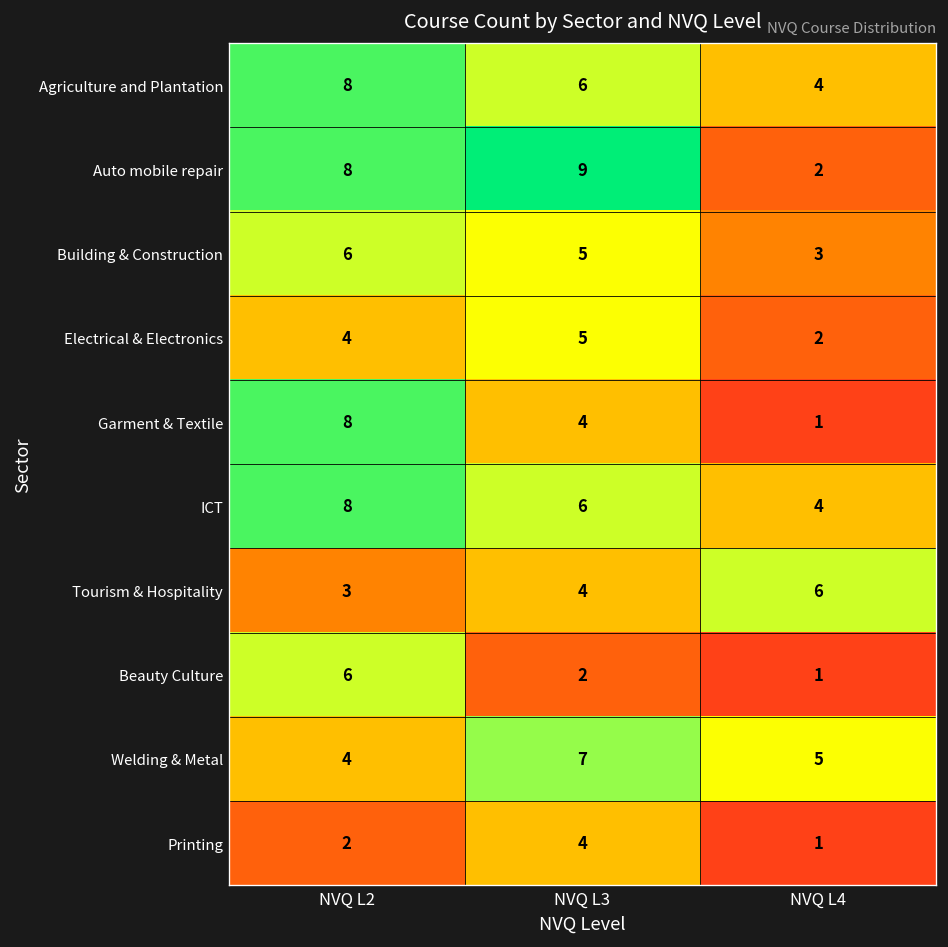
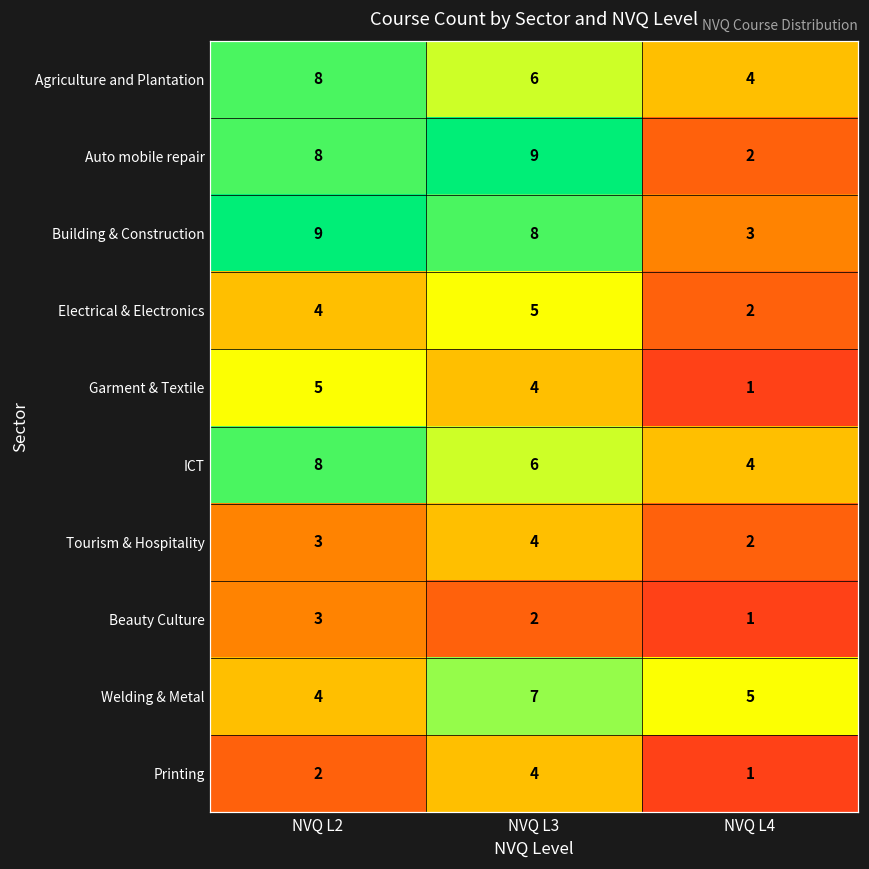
  {
    "Agriculture and Plantation": {
      "NVQ L2": 8,
      "NVQ L3": 6,
      "NVQ L4": 4
    },
    "Auto mobile repair": {
      "NVQ L2": 8,
      "NVQ L3": 9,
      "NVQ L4": 2
    },
    "Building & Construction": {
-     "NVQ L2": 6,
-     "NVQ L3": 5,
+     "NVQ L2": 9,
+     "NVQ L3": 8,
      "NVQ L4": 3
    },
    "Electrical & Electronics": {
      "NVQ L2": 4,
      "NVQ L3": 5,
      "NVQ L4": 2
    },
    "Garment & Textile": {
-     "NVQ L2": 8,
+     "NVQ L2": 5,
      "NVQ L3": 4,
      "NVQ L4": 1
    },
    "ICT": {
      "NVQ L2": 8,
      "NVQ L3": 6,
      "NVQ L4": 4
    },
    "Tourism & Hospitality": {
      "NVQ L2": 3,
      "NVQ L3": 4,
-     "NVQ L4": 6
+     "NVQ L4": 2
    },
    "Beauty Culture": {
-     "NVQ L2": 6,
+     "NVQ L2": 3,
      "NVQ L3": 2,
      "NVQ L4": 1
    },
    "Welding & Metal": {
      "NVQ L2": 4,
      "NVQ L3": 7,
      "NVQ L4": 5
    },
    "Printing": {
      "NVQ L2": 2,
      "NVQ L3": 4,
      "NVQ L4": 1
    }
  }
